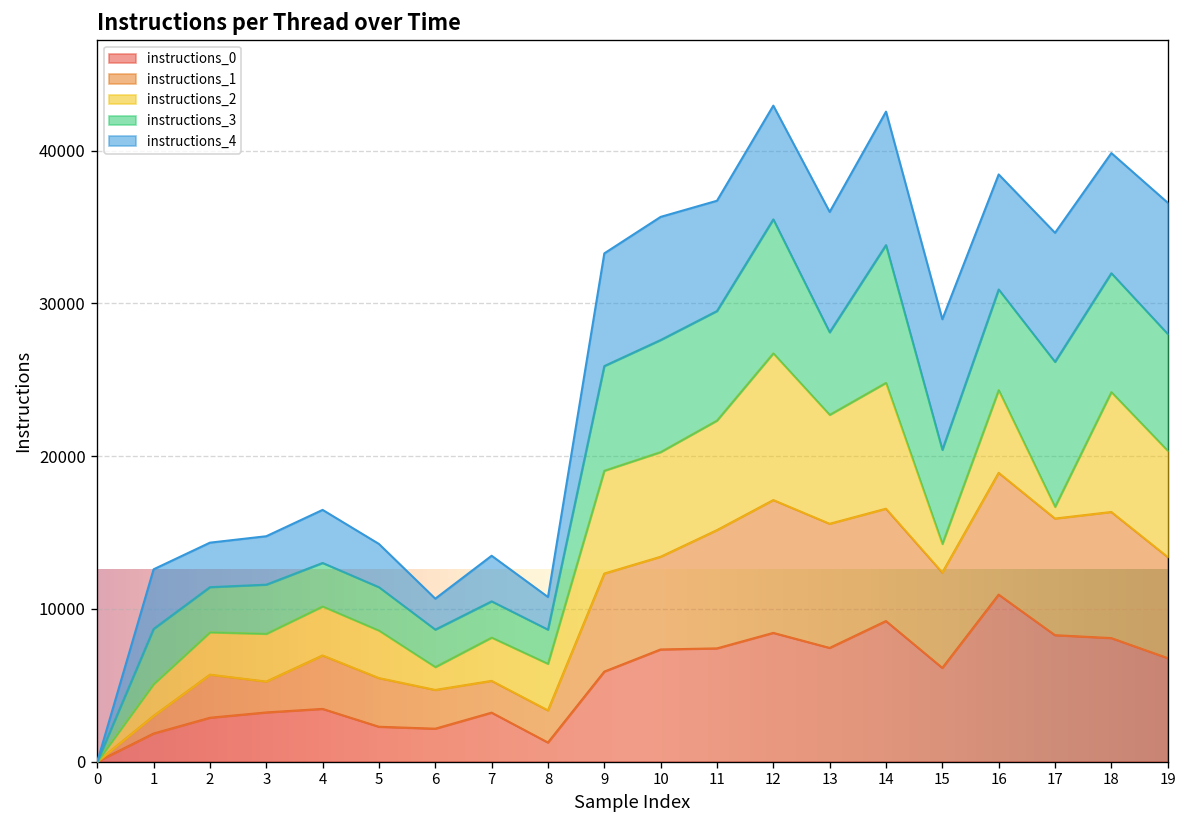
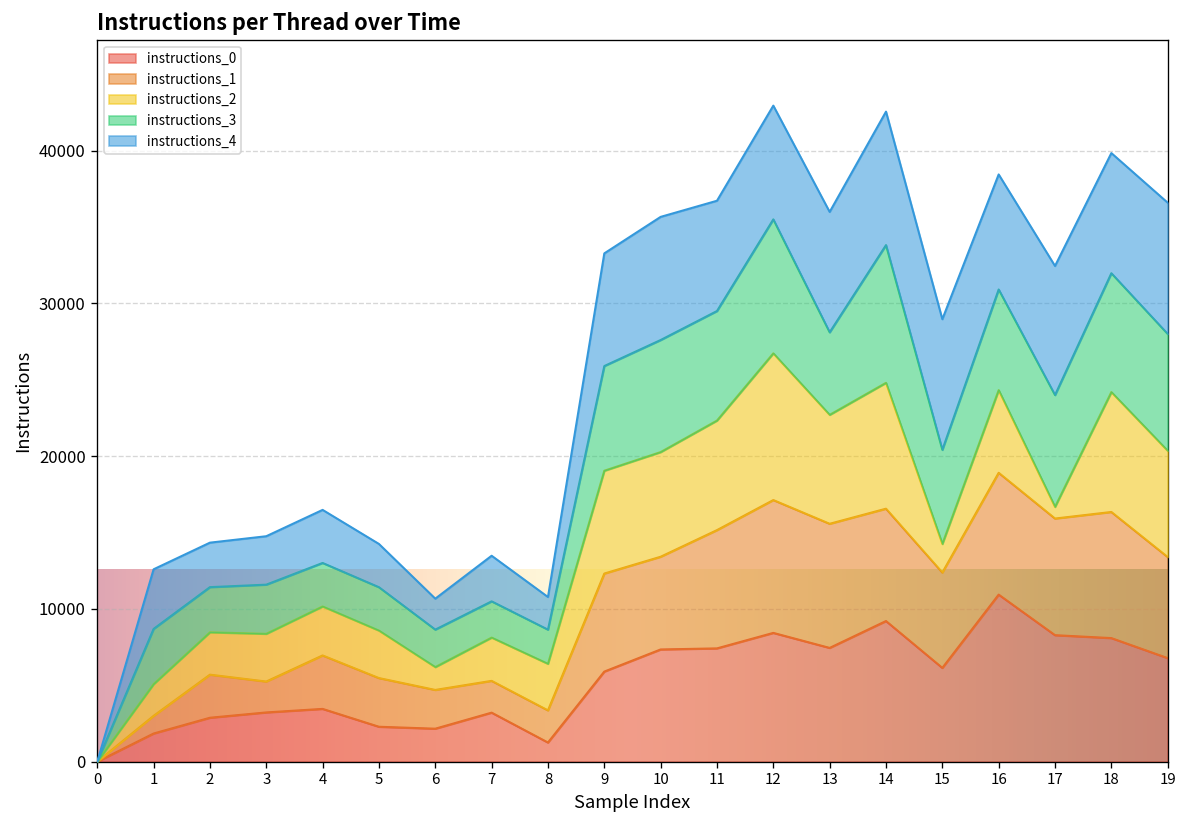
  {
    "instructions_2": {
      "1": 2100,
      "2": 2800,
      "3": 3100,
      "4": 3200,
      "5": 3100,
      "6": 1500,
      "7": 2800,
      "8": 3000,
      "9": 6700,
      "10": 6900,
      "11": 7200,
      "12": 9600,
      "13": 7100,
      "14": 8200,
      "15": 1900,
      "16": 5400,
      "17": 800,
      "18": 7800,
      "19": 7000
    },
    "instructions_3": {
      "1": 3600,
      "2": 3000,
      "3": 3200,
      "4": 2800,
      "5": 2800,
      "6": 2500,
      "7": 2400,
      "8": 2200,
      "9": 6900,
      "10": 7300,
      "11": 7200,
      "12": 8800,
      "13": 5400,
      "14": 9000,
      "15": 6200,
      "16": 6600,
-     "17": 9500,
+     "17": 7300,
      "18": 7800,
      "19": 7600
    },
    "instructions_4": {
      "1": 3900,
      "2": 2900,
      "3": 3200,
      "4": 3500,
      "5": 2800,
      "6": 2000,
      "7": 3000,
      "8": 2100,
      "9": 7400,
      "10": 8100,
      "11": 7200,
      "12": 7400,
      "13": 7900,
      "14": 8700,
      "15": 8600,
      "16": 7500,
      "17": 8400,
      "18": 7900,
      "19": 8600
    }
  }
